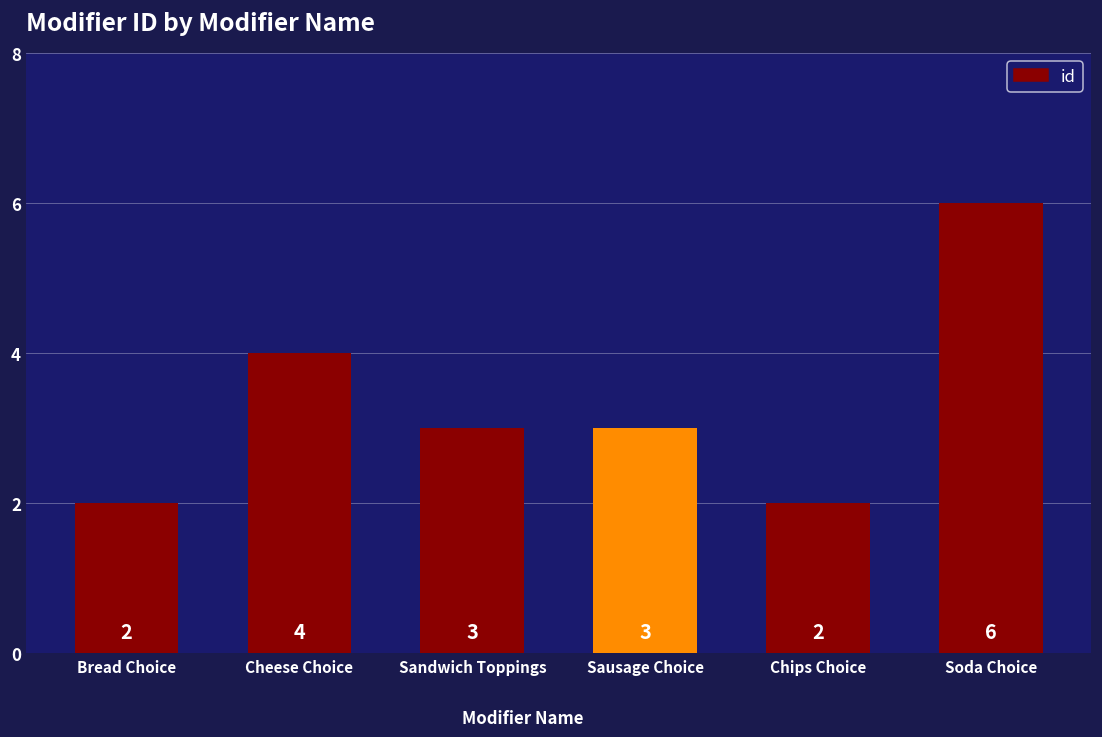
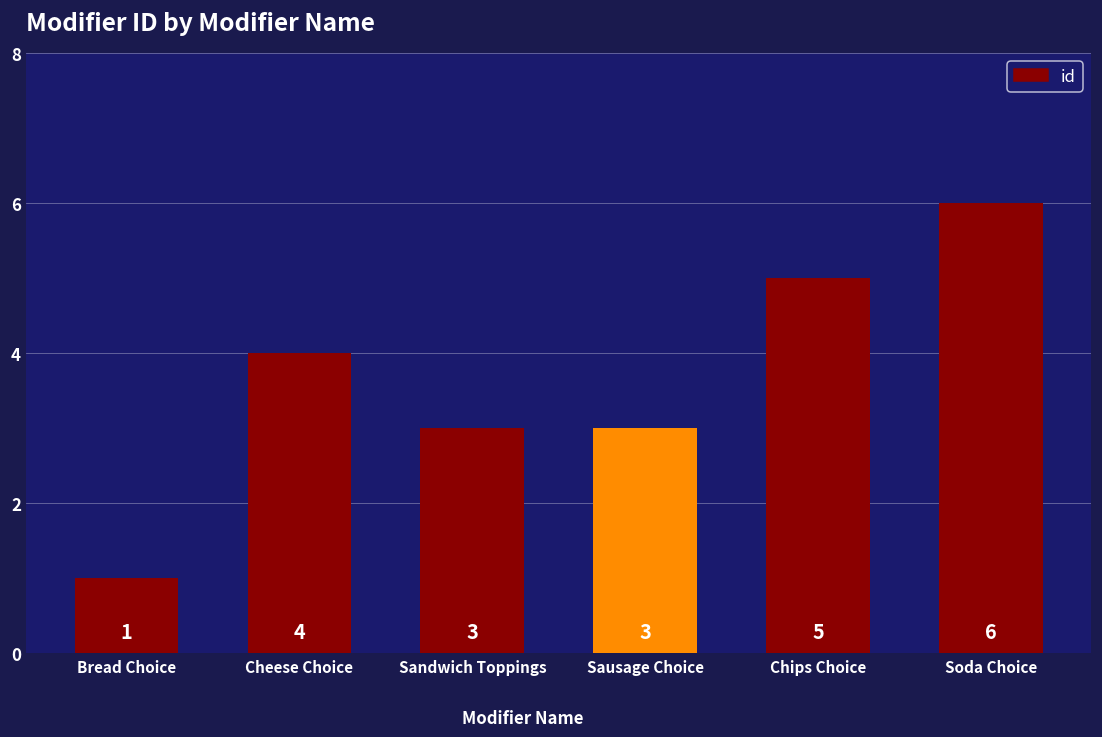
  {
-   "Bread Choice": 2,
+   "Bread Choice": 1,
    "Cheese Choice": 4,
    "Sandwich Toppings": 3,
    "Sausage Choice": 3,
-   "Chips Choice": 2,
+   "Chips Choice": 5,
    "Soda Choice": 6
  }
